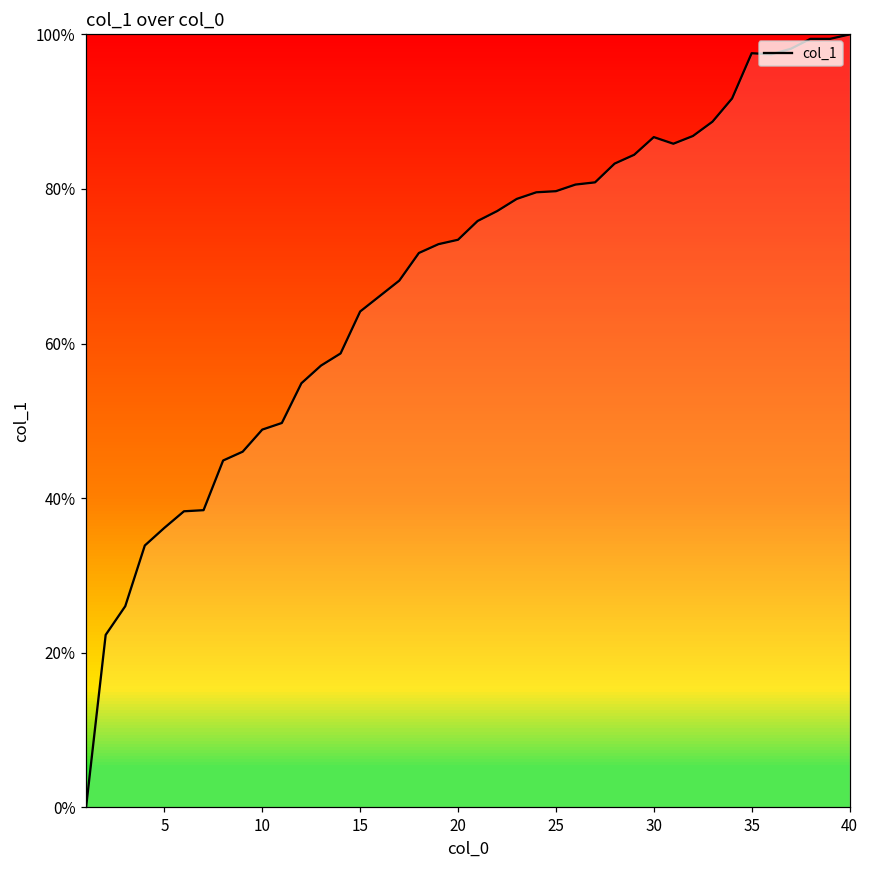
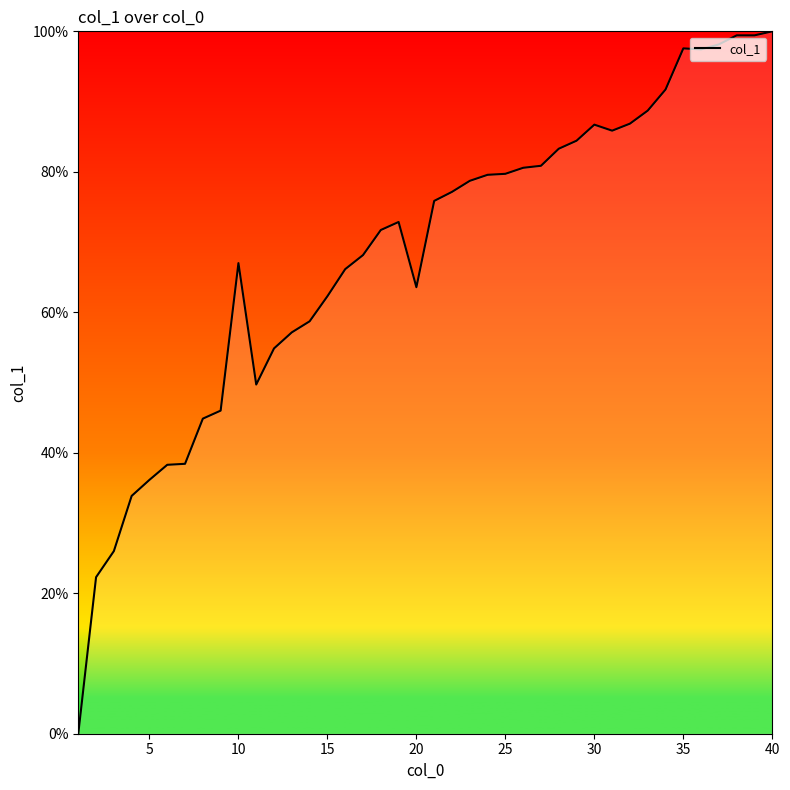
  {
    "5": "36%",
-   "10": "49%",
-   "15": "64%",
-   "20": "73%",
+   "10": "67%",
+   "15": "62%",
+   "20": "64%",
    "25": "80%",
    "30": "87%",
    "35": "98%",
    "40": "100%"
  }
